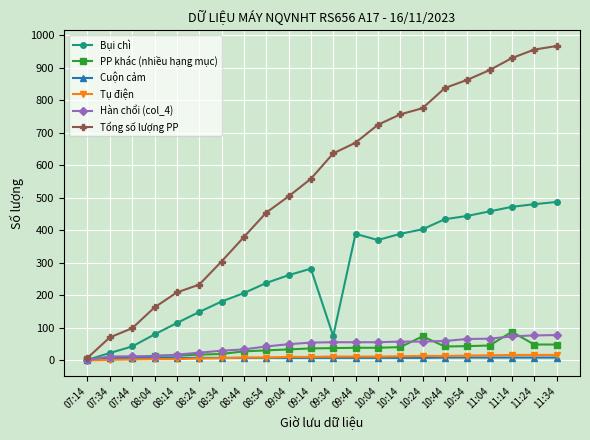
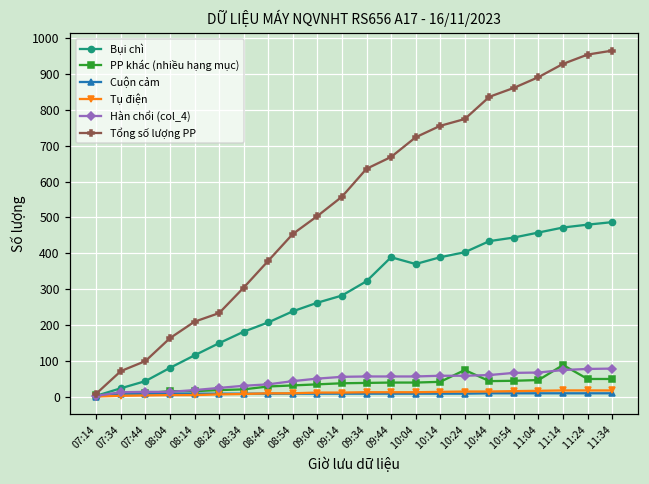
  {
    "Bụi chì": {
      "07:34": 20,
      "07:44": 40,
      "08:04": 80,
      "08:14": 120,
      "08:24": 150,
      "08:34": 180,
      "08:44": 210,
      "08:54": 240,
      "09:04": 260,
      "09:14": 280,
-     "09:34": 80,
+     "09:34": 320,
      "09:44": 390,
      "10:04": 370,
      "10:14": 390,
      "10:24": 400,
      "10:44": 430,
      "10:54": 440,
      "11:04": 460,
      "11:14": 470,
      "11:24": 480,
      "11:34": 490
    },
    "PP khác (nhiều hạng mục)": {
      "08:34": 20,
      "08:54": 30,
      "09:04": 30,
      "09:14": 40,
      "09:34": 40,
      "09:44": 40,
      "10:04": 40,
      "10:14": 40,
      "10:24": 70,
      "10:44": 40,
      "10:54": 40,
      "11:04": 50,
      "11:14": 90,
      "11:24": 50,
      "11:34": 50
    },
    "Cuộn cảm": {
      "11:14": 10,
      "11:24": 10,
      "11:34": 10
    },
    "Tụ điện": {
      "11:14": 20,
      "11:24": 20,
      "11:34": 20
    },
    "Hàn chổi (col_4)": {
      "08:34": 30,
      "08:54": 40,
      "09:04": 50,
      "09:14": 60,
      "09:34": 60,
      "09:44": 60,
      "10:04": 60,
      "10:14": 60,
      "10:24": 60,
      "10:44": 60,
      "10:54": 70,
      "11:04": 70,
      "11:14": 70,
      "11:24": 80,
      "11:34": 80
    },
    "Tổng số lượng PP": {
      "07:34": 70,
      "07:44": 100,
      "08:04": 160,
      "08:14": 210,
      "08:24": 230,
      "08:34": 300,
      "08:44": 380,
      "08:54": 450,
      "09:04": 500,
      "09:14": 560,
      "09:34": 640,
      "09:44": 670,
      "10:04": 720,
      "10:14": 760,
      "10:24": 780,
      "10:44": 840,
      "10:54": 860,
      "11:04": 890,
      "11:14": 930,
      "11:24": 960,
      "11:34": 970
    }
  }
